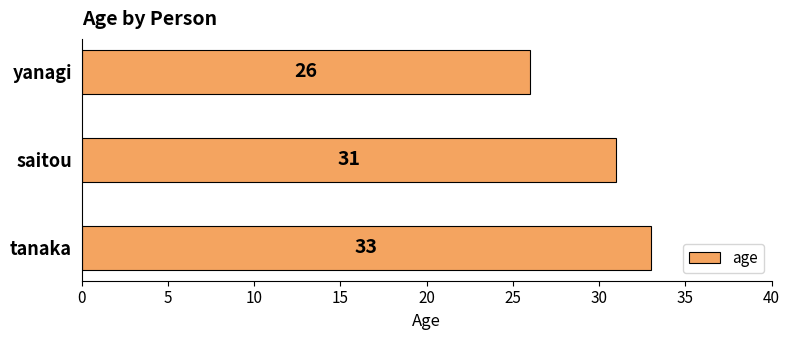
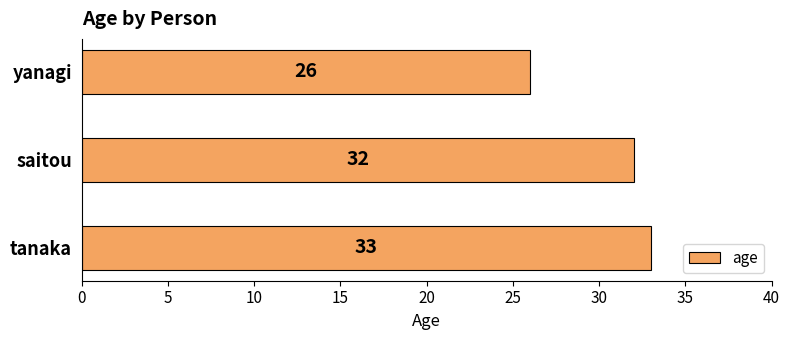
  {
    "yanagi": 26,
-   "saitou": 31,
+   "saitou": 32,
    "tanaka": 33
  }
